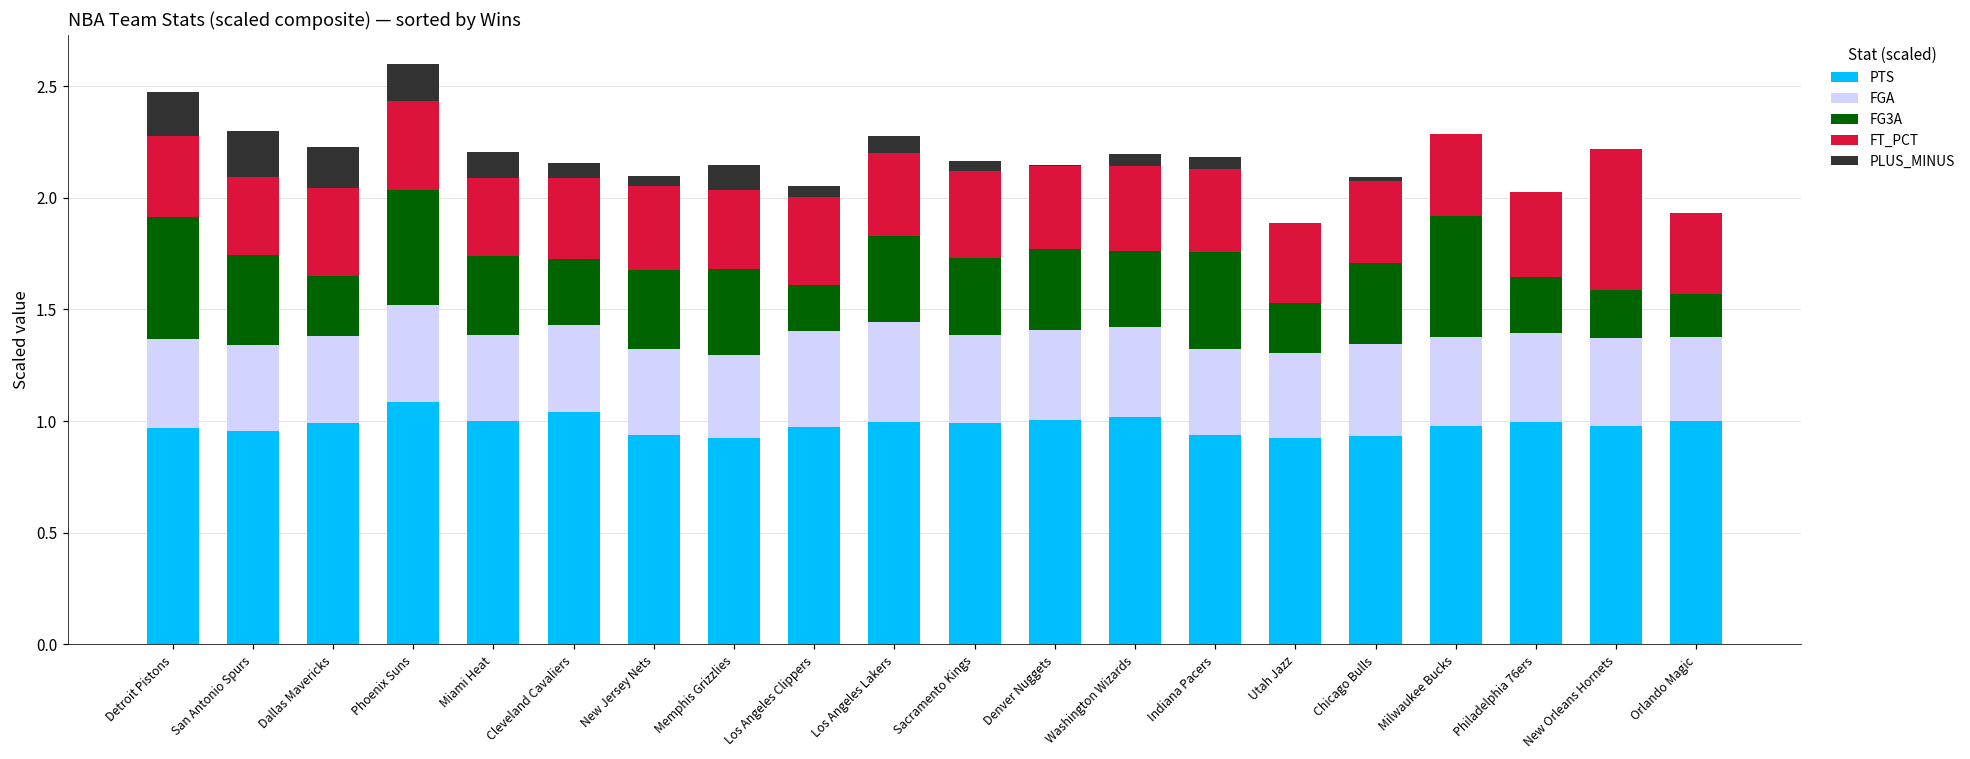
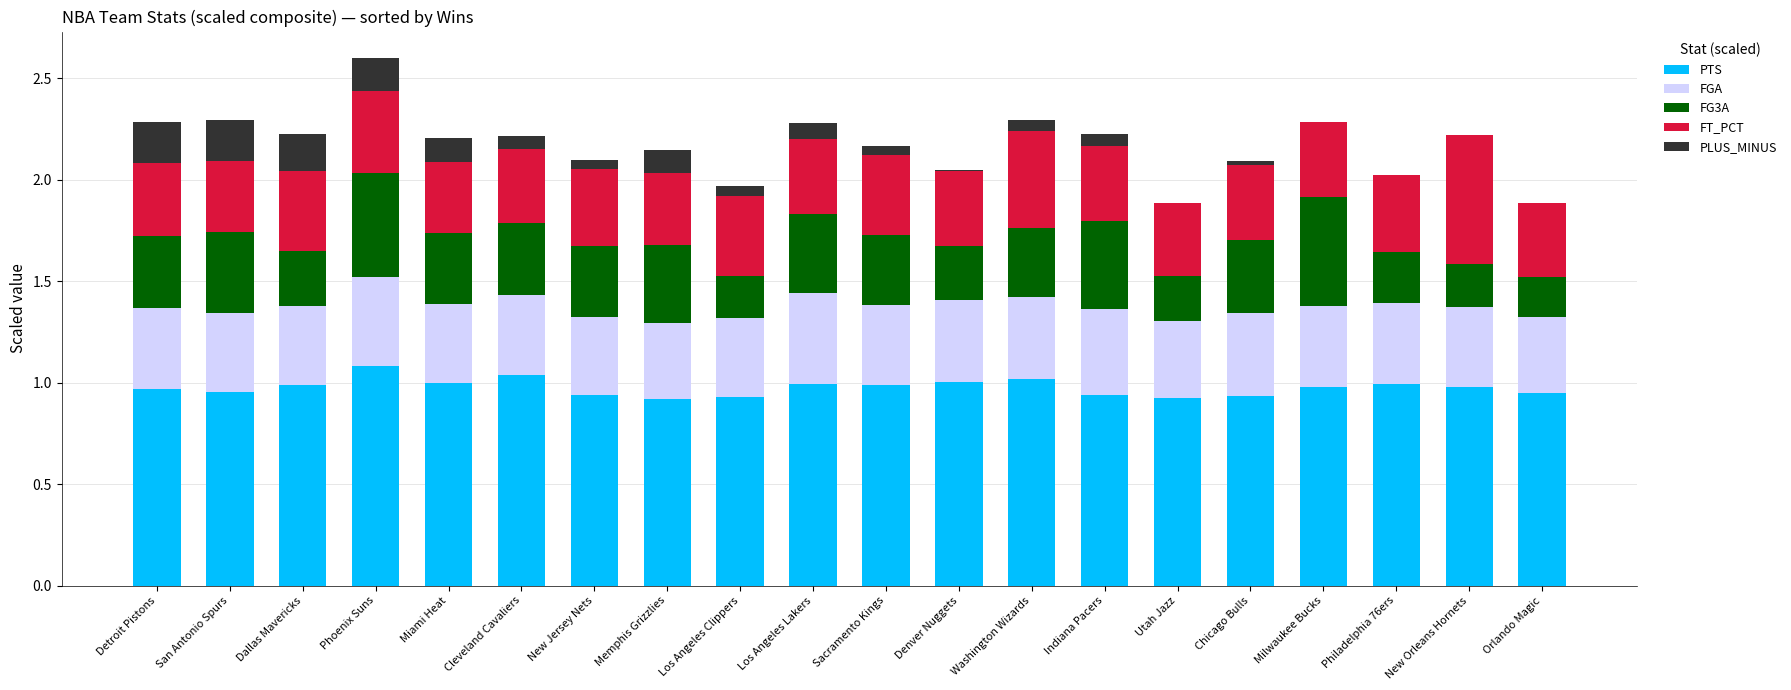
  {
    "PTS": {
      "Detroit Pistons": 0.97,
      "San Antonio Spurs": 0.96,
      "Dallas Mavericks": 0.99,
      "Phoenix Suns": 1.08,
      "Miami Heat": 1.00,
      "Cleveland Cavaliers": 1.04,
      "New Jersey Nets": 0.94,
      "Memphis Grizzlies": 0.92,
-     "Los Angeles Clippers": 0.97,
+     "Los Angeles Clippers": 0.93,
      "Los Angeles Lakers": 0.99,
      "Sacramento Kings": 0.99,
      "Denver Nuggets": 1.00,
      "Washington Wizards": 1.02,
      "Indiana Pacers": 0.94,
      "Utah Jazz": 0.92,
      "Chicago Bulls": 0.94,
      "Milwaukee Bucks": 0.98,
      "Philadelphia 76ers": 0.99,
      "New Orleans Hornets": 0.98,
-     "Orlando Magic": 1.00
+     "Orlando Magic": 0.95
    },
    "FGA": {
      "Detroit Pistons": 0.40,
      "San Antonio Spurs": 0.39,
      "Dallas Mavericks": 0.39,
      "Phoenix Suns": 0.44,
      "Miami Heat": 0.39,
      "Cleveland Cavaliers": 0.39,
      "New Jersey Nets": 0.39,
      "Memphis Grizzlies": 0.37,
-     "Los Angeles Clippers": 0.43,
+     "Los Angeles Clippers": 0.39,
      "Los Angeles Lakers": 0.45,
      "Sacramento Kings": 0.40,
      "Denver Nuggets": 0.41,
      "Washington Wizards": 0.41,
-     "Indiana Pacers": 0.38,
+     "Indiana Pacers": 0.42,
      "Utah Jazz": 0.38,
      "Chicago Bulls": 0.41,
      "Milwaukee Bucks": 0.40,
      "Philadelphia 76ers": 0.40,
      "New Orleans Hornets": 0.39,
      "Orlando Magic": 0.38
    },
    "FG3A": {
-     "Detroit Pistons": 0.54,
+     "Detroit Pistons": 0.35,
      "San Antonio Spurs": 0.40,
      "Dallas Mavericks": 0.27,
      "Phoenix Suns": 0.51,
      "Miami Heat": 0.35,
-     "Cleveland Cavaliers": 0.29,
+     "Cleveland Cavaliers": 0.36,
      "New Jersey Nets": 0.35,
      "Memphis Grizzlies": 0.38,
      "Los Angeles Clippers": 0.21,
      "Los Angeles Lakers": 0.39,
      "Sacramento Kings": 0.34,
-     "Denver Nuggets": 0.36,
+     "Denver Nuggets": 0.26,
      "Washington Wizards": 0.34,
      "Indiana Pacers": 0.44,
      "Utah Jazz": 0.23,
      "Chicago Bulls": 0.36,
      "Milwaukee Bucks": 0.54,
      "Philadelphia 76ers": 0.25,
      "New Orleans Hornets": 0.22,
      "Orlando Magic": 0.19
    },
    "FT_PCT": {
      "Detroit Pistons": 0.36,
      "San Antonio Spurs": 0.35,
      "Dallas Mavericks": 0.39,
      "Phoenix Suns": 0.40,
      "Miami Heat": 0.35,
      "Cleveland Cavaliers": 0.36,
      "New Jersey Nets": 0.38,
      "Memphis Grizzlies": 0.36,
      "Los Angeles Clippers": 0.40,
      "Los Angeles Lakers": 0.37,
      "Sacramento Kings": 0.39,
      "Denver Nuggets": 0.37,
-     "Washington Wizards": 0.38,
+     "Washington Wizards": 0.48,
      "Indiana Pacers": 0.37,
      "Utah Jazz": 0.36,
      "Chicago Bulls": 0.37,
      "Milwaukee Bucks": 0.37,
      "Philadelphia 76ers": 0.38,
      "New Orleans Hornets": 0.63,
      "Orlando Magic": 0.37
    },
    "PLUS_MINUS": {
      "Detroit Pistons": 0.20,
      "San Antonio Spurs": 0.20,
      "Dallas Mavericks": 0.18,
      "Phoenix Suns": 0.17,
      "Miami Heat": 0.12,
      "Cleveland Cavaliers": 0.07,
      "New Jersey Nets": 0.04,
      "Memphis Grizzlies": 0.11,
      "Los Angeles Clippers": 0.05,
      "Los Angeles Lakers": 0.08,
      "Sacramento Kings": 0.04,
      "Washington Wizards": 0.06,
      "Indiana Pacers": 0.06,
      "Utah Jazz": 0.00,
      "Chicago Bulls": 0.02,
      "Milwaukee Bucks": 0.00,
      "Philadelphia 76ers": 0.00,
      "New Orleans Hornets": 0.00,
      "Orlando Magic": 0.00
    }
  }
